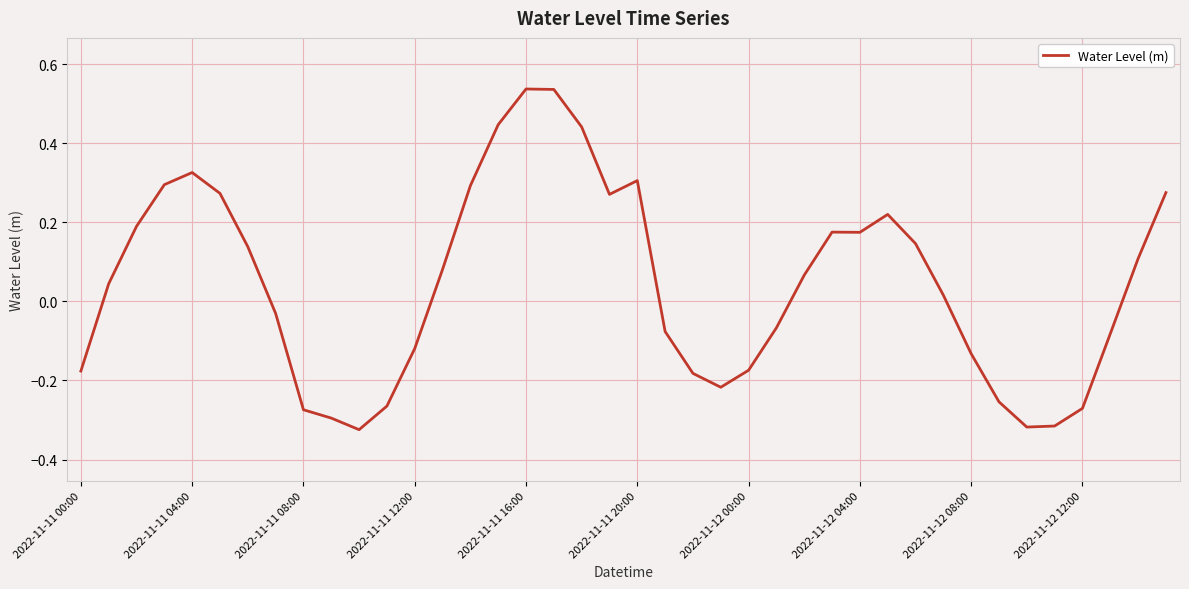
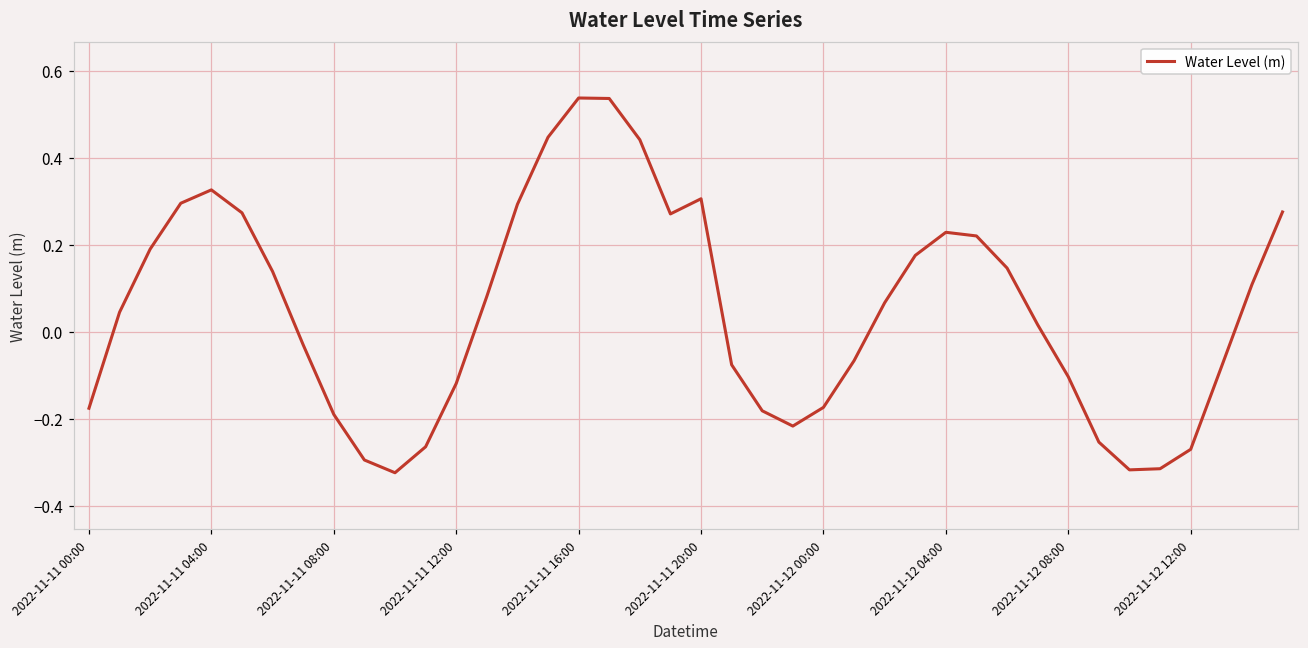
  {
    "2022-11-11 00:00": -0.18,
    "2022-11-11 04:00": 0.33,
-   "2022-11-11 08:00": -0.27,
+   "2022-11-11 08:00": -0.19,
    "2022-11-11 12:00": -0.12,
    "2022-11-11 16:00": 0.54,
    "2022-11-11 20:00": 0.31,
    "2022-11-12 00:00": -0.17,
-   "2022-11-12 04:00": 0.17,
-   "2022-11-12 08:00": -0.13,
+   "2022-11-12 04:00": 0.23,
+   "2022-11-12 08:00": -0.10,
    "2022-11-12 12:00": -0.27
  }
